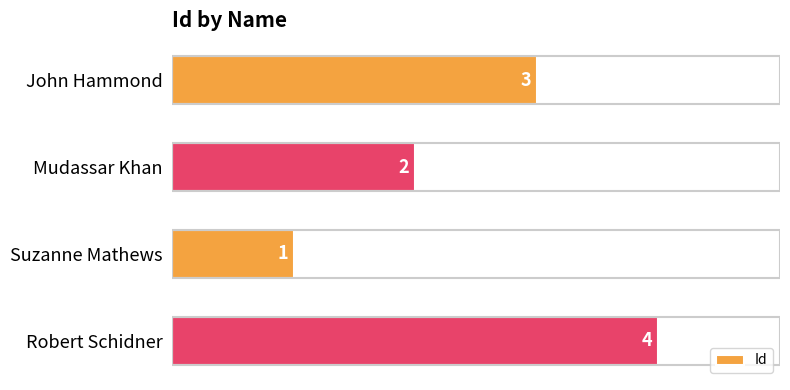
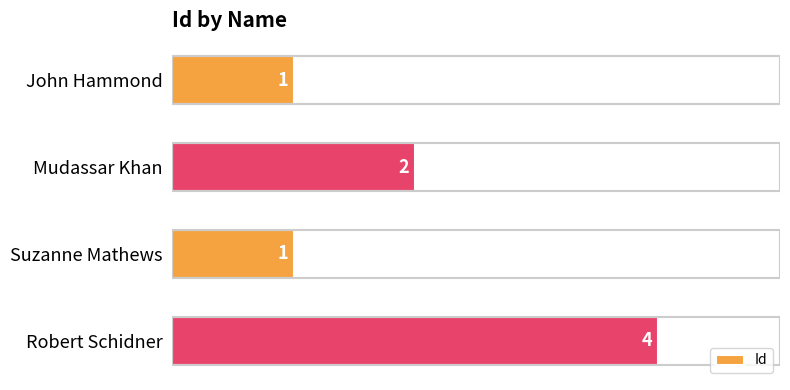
  {
-   "John Hammond": 3,
+   "John Hammond": 1,
    "Mudassar Khan": 2,
    "Suzanne Mathews": 1,
    "Robert Schidner": 4
  }
